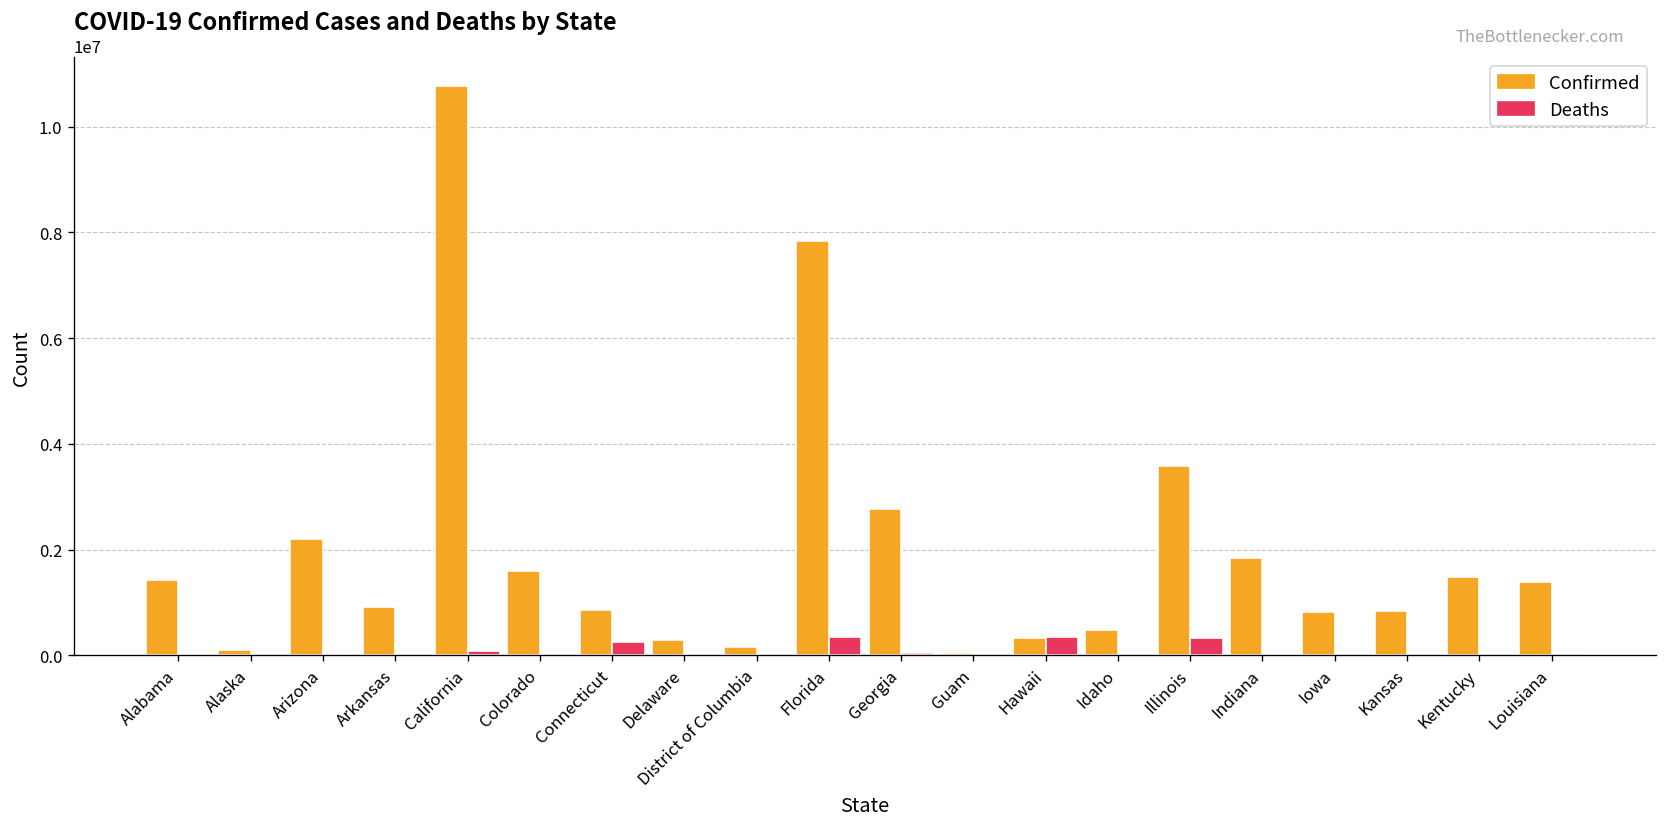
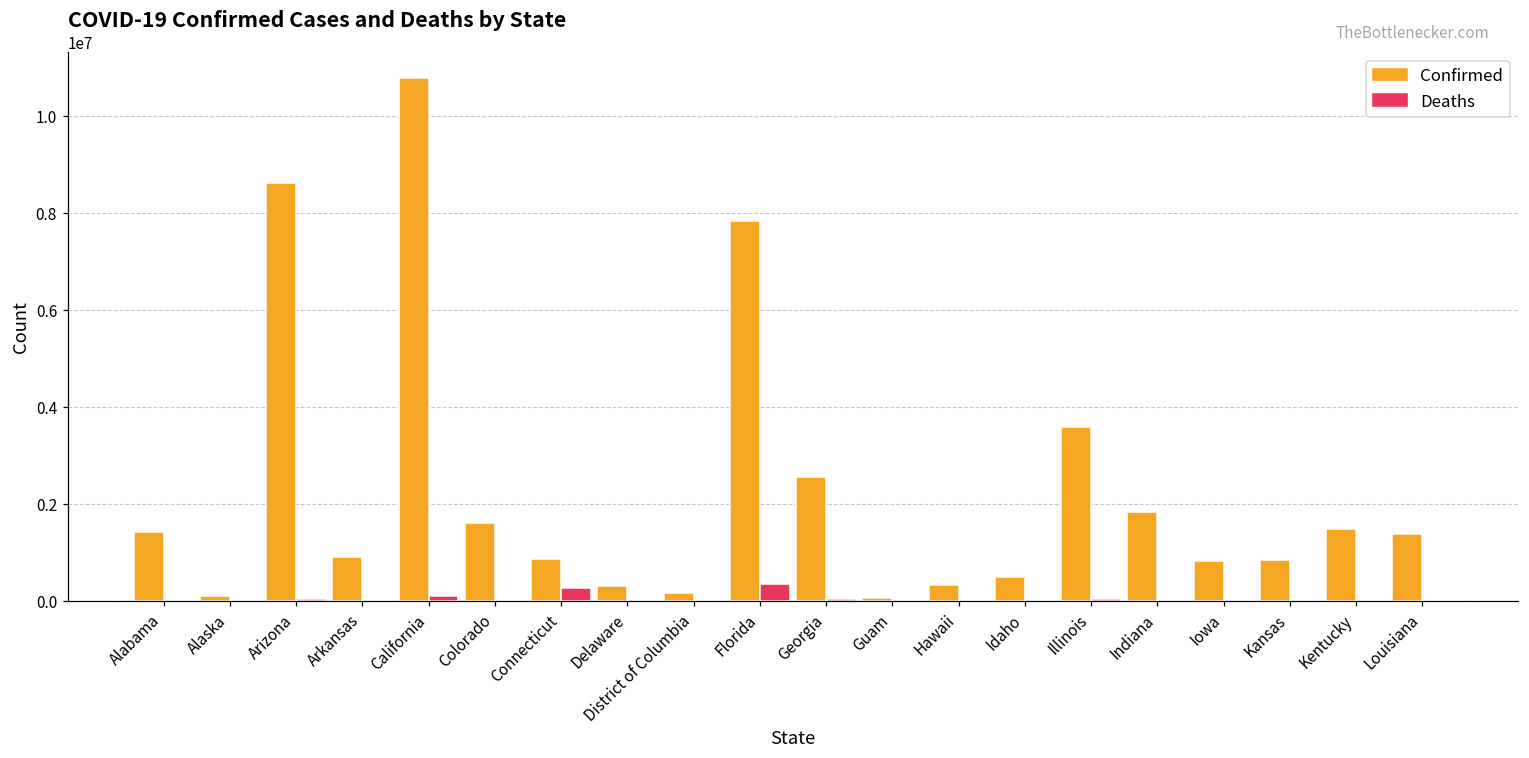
  {
    "Confirmed": {
      "Alabama": 1400000,
      "Alaska": 100000,
-     "Arizona": 2200000,
+     "Arizona": 8600000,
      "Arkansas": 900000,
      "California": 10800000,
      "Colorado": 1600000,
      "Connecticut": 900000,
      "Delaware": 300000,
      "District of Columbia": 200000,
      "Florida": 7800000,
-     "Georgia": 2800000,
+     "Georgia": 2500000,
      "Hawaii": 300000,
      "Idaho": 500000,
      "Illinois": 3600000,
      "Indiana": 1800000,
      "Iowa": 800000,
      "Kansas": 800000,
      "Kentucky": 1500000,
      "Louisiana": 1400000
    },
    "Deaths": {
      "California": 100000,
      "Connecticut": 300000,
      "Florida": 400000,
-     "Hawaii": 300000,
-     "Illinois": 300000
+     "Hawaii": 0,
+     "Illinois": 0
    }
  }
